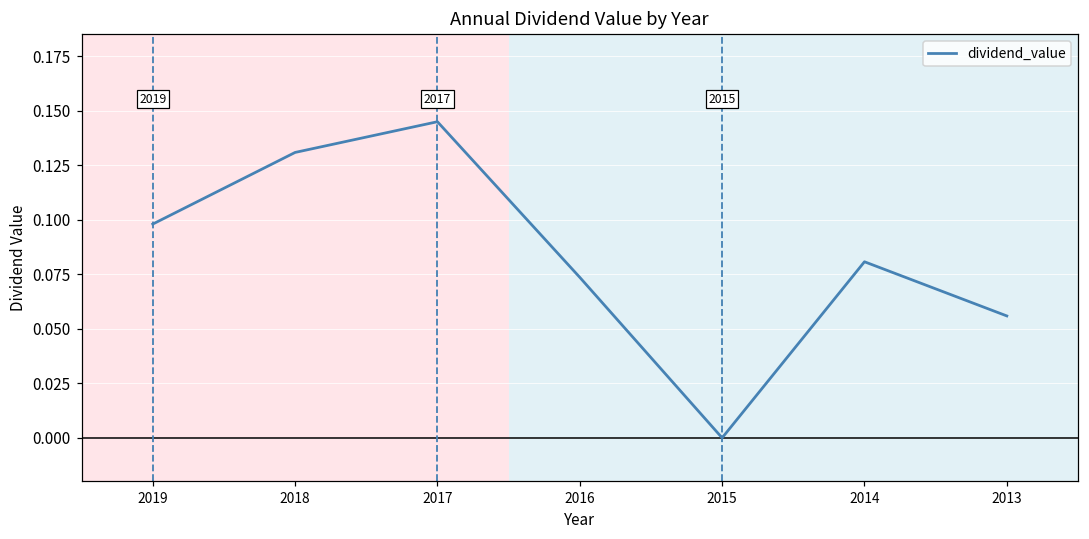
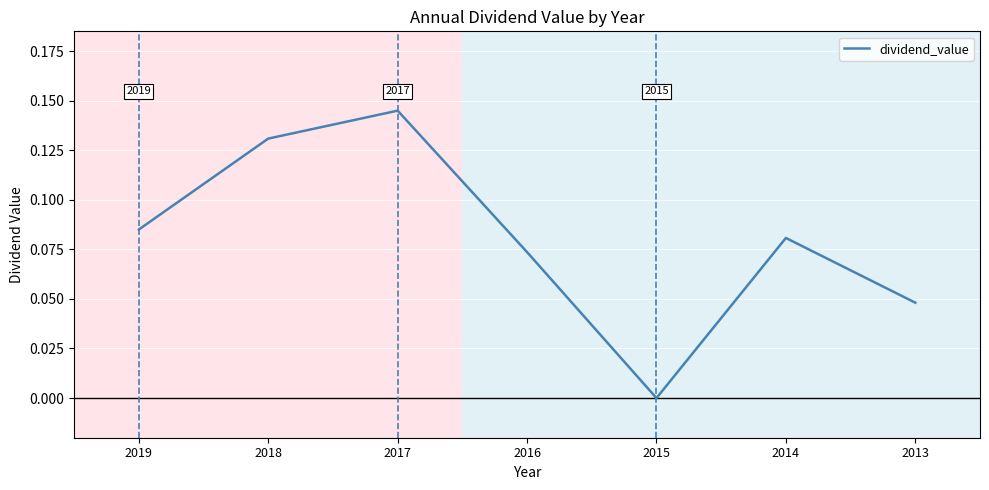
  {
-   "2019": 0.098,
+   "2019": 0.085,
    "2018": 0.131,
    "2016": 0.074,
    "2015": 0.000,
    "2014": 0.081,
-   "2013": 0.056
+   "2013": 0.048
  }
